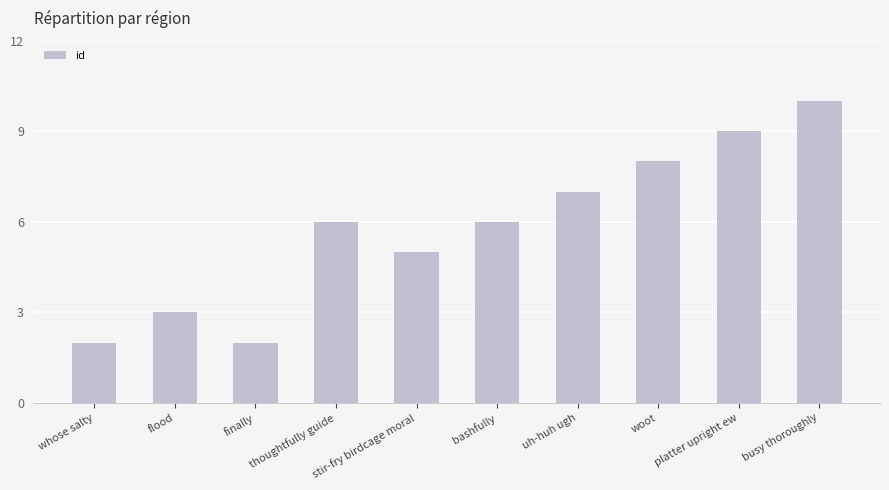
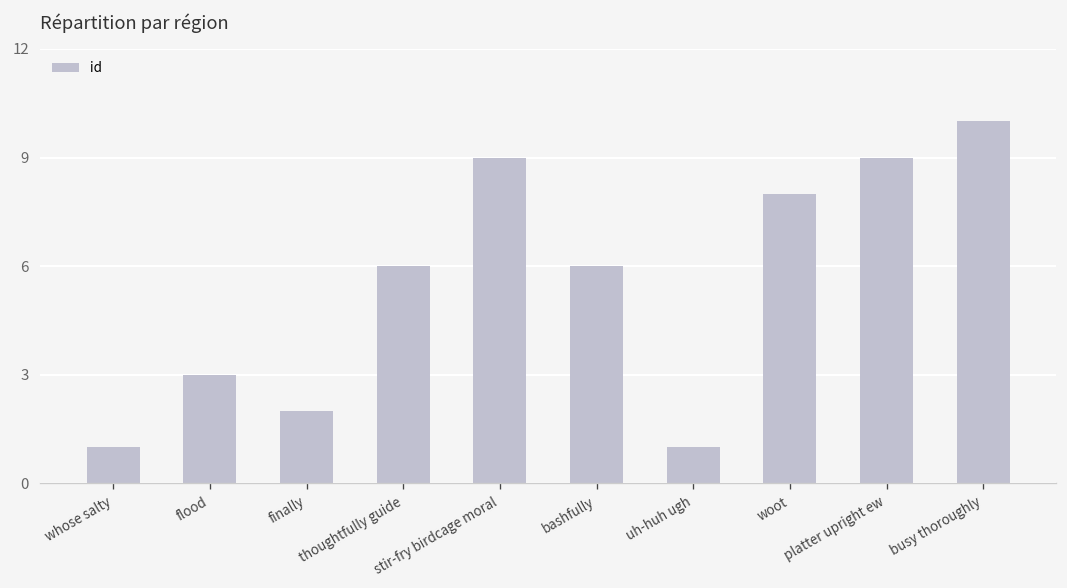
  {
-   "whose salty": 2,
+   "whose salty": 1,
    "flood": 3,
    "finally": 2,
    "thoughtfully guide": 6,
-   "stir-fry birdcage moral": 5,
+   "stir-fry birdcage moral": 9,
    "bashfully": 6,
-   "uh-huh ugh": 7,
+   "uh-huh ugh": 1,
    "woot": 8,
    "platter upright ew": 9,
    "busy thoroughly": 10
  }
